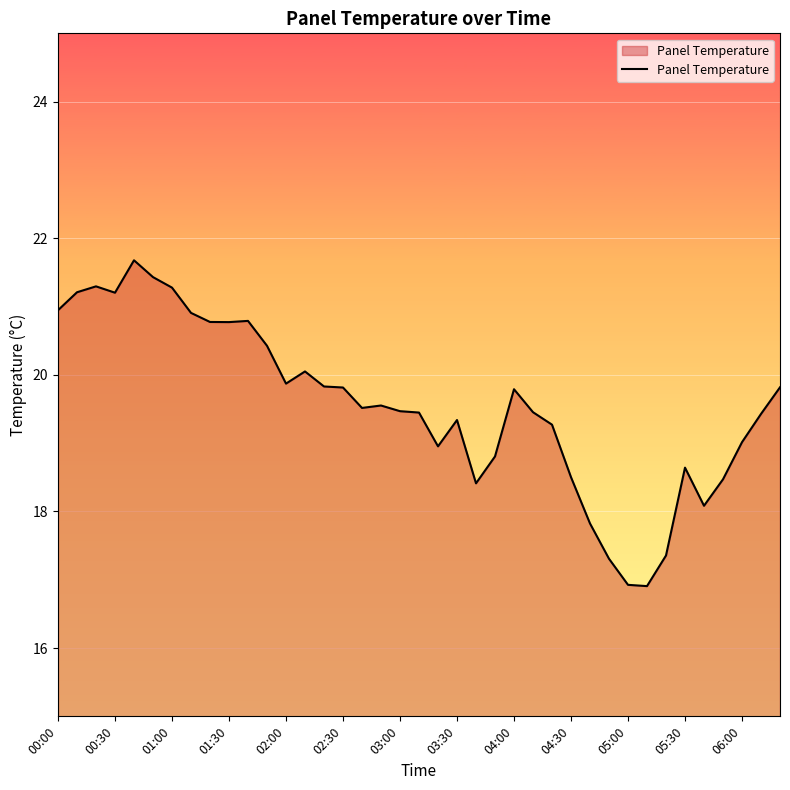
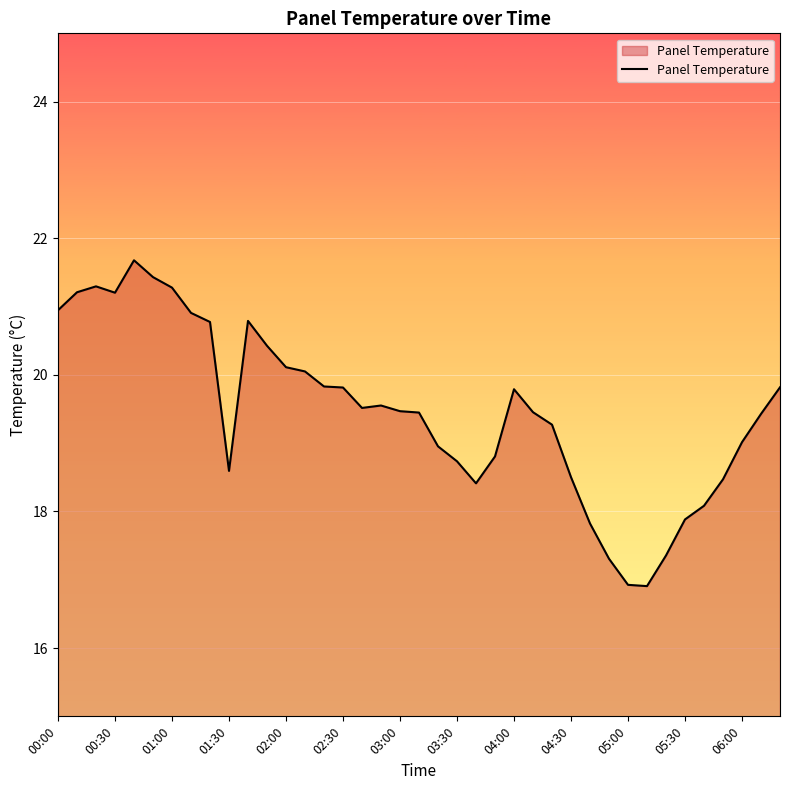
  {
    "00:00": 20.9,
    "00:30": 21.2,
    "01:00": 21.3,
-   "01:30": 20.8,
-   "02:00": 19.9,
+   "01:30": 18.6,
+   "02:00": 20.1,
    "02:30": 19.8,
    "03:00": 19.5,
-   "03:30": 19.3,
+   "03:30": 18.7,
    "04:00": 19.8,
    "04:30": 18.5,
    "05:00": 16.9,
-   "05:30": 18.6,
+   "05:30": 17.9,
    "06:00": 19.0
  }
